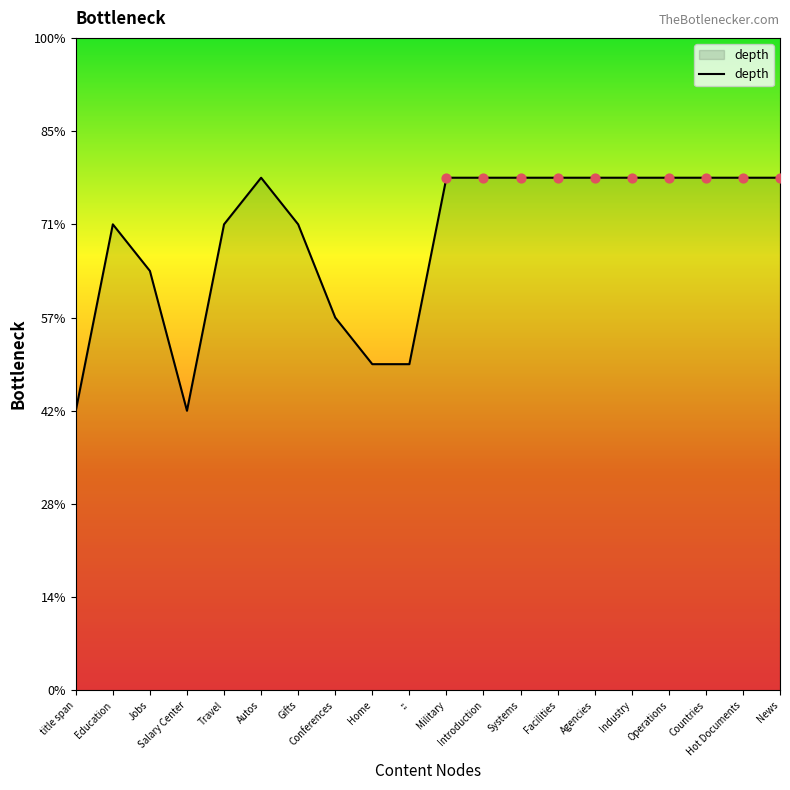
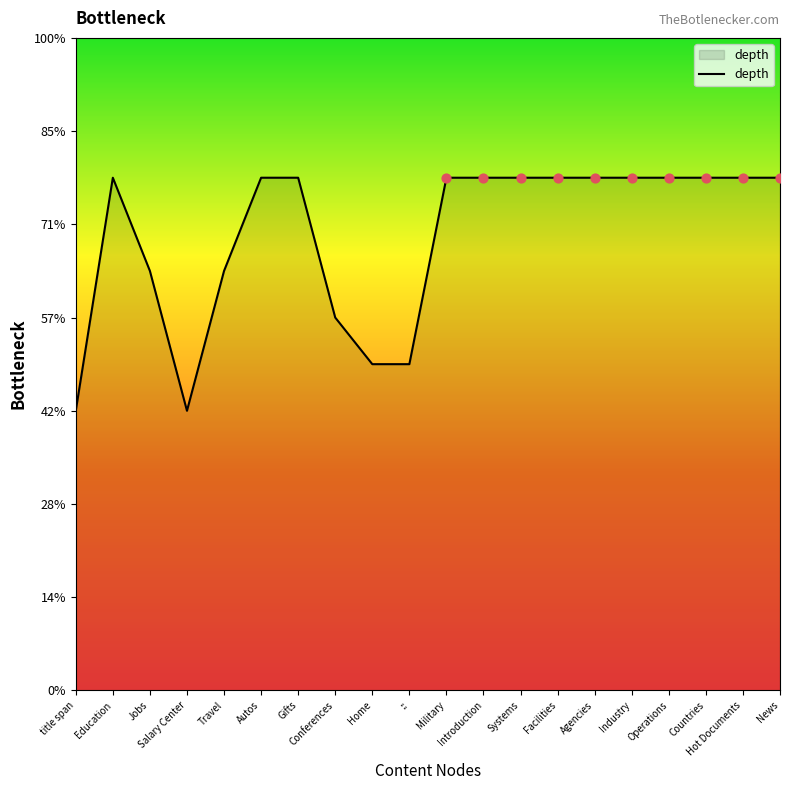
  {
    "depth": {
      "title span": "43%",
-     "Education": "71%",
+     "Education": "79%",
      "Jobs": "64%",
      "Salary Center": "43%",
-     "Travel": "71%",
+     "Travel": "64%",
      "Autos": "79%",
-     "Gifts": "71%",
+     "Gifts": "79%",
      "Conferences": "57%",
      "Home": "50%",
      "::": "50%"
    }
  }
